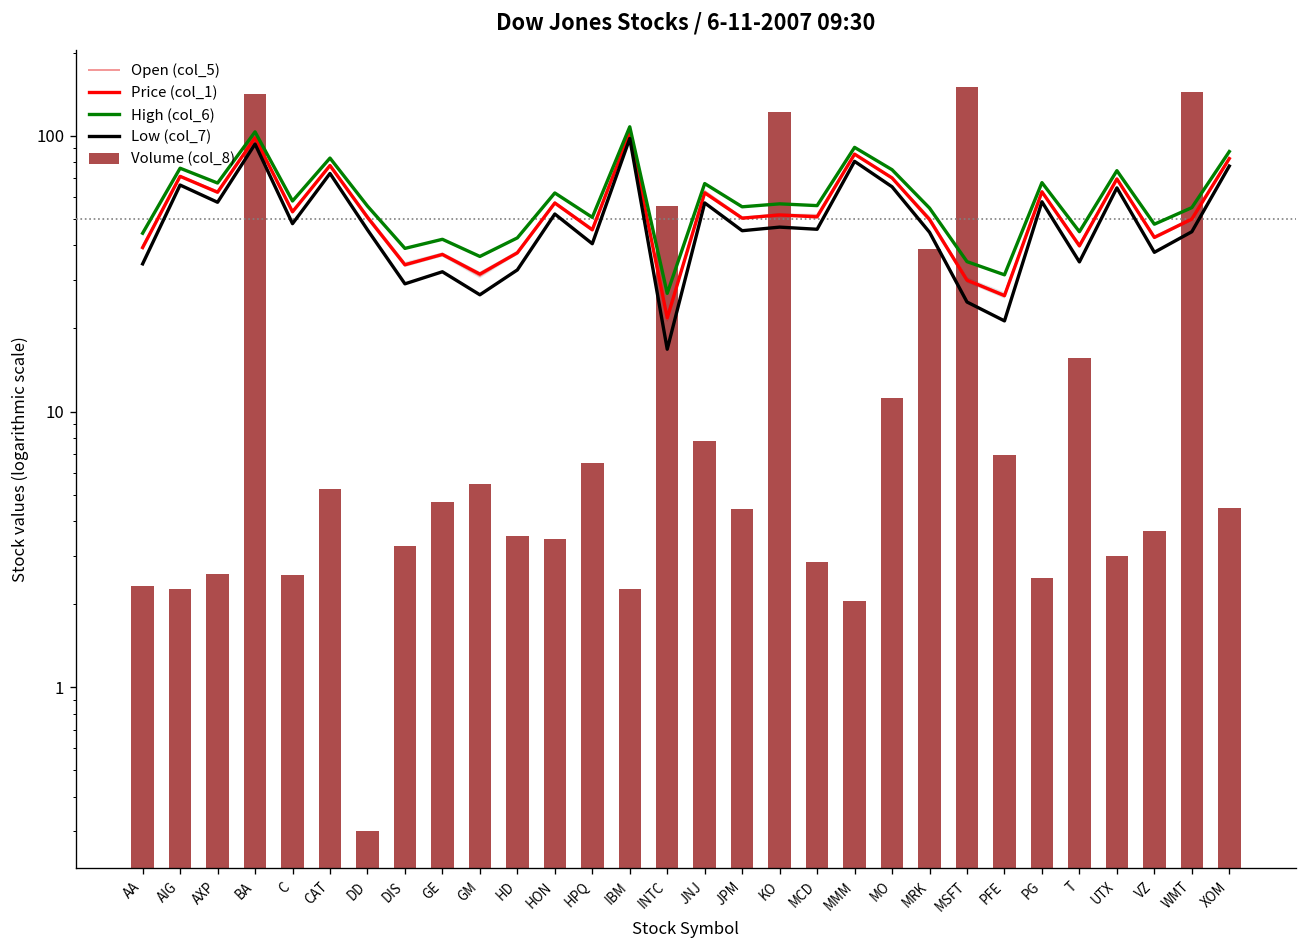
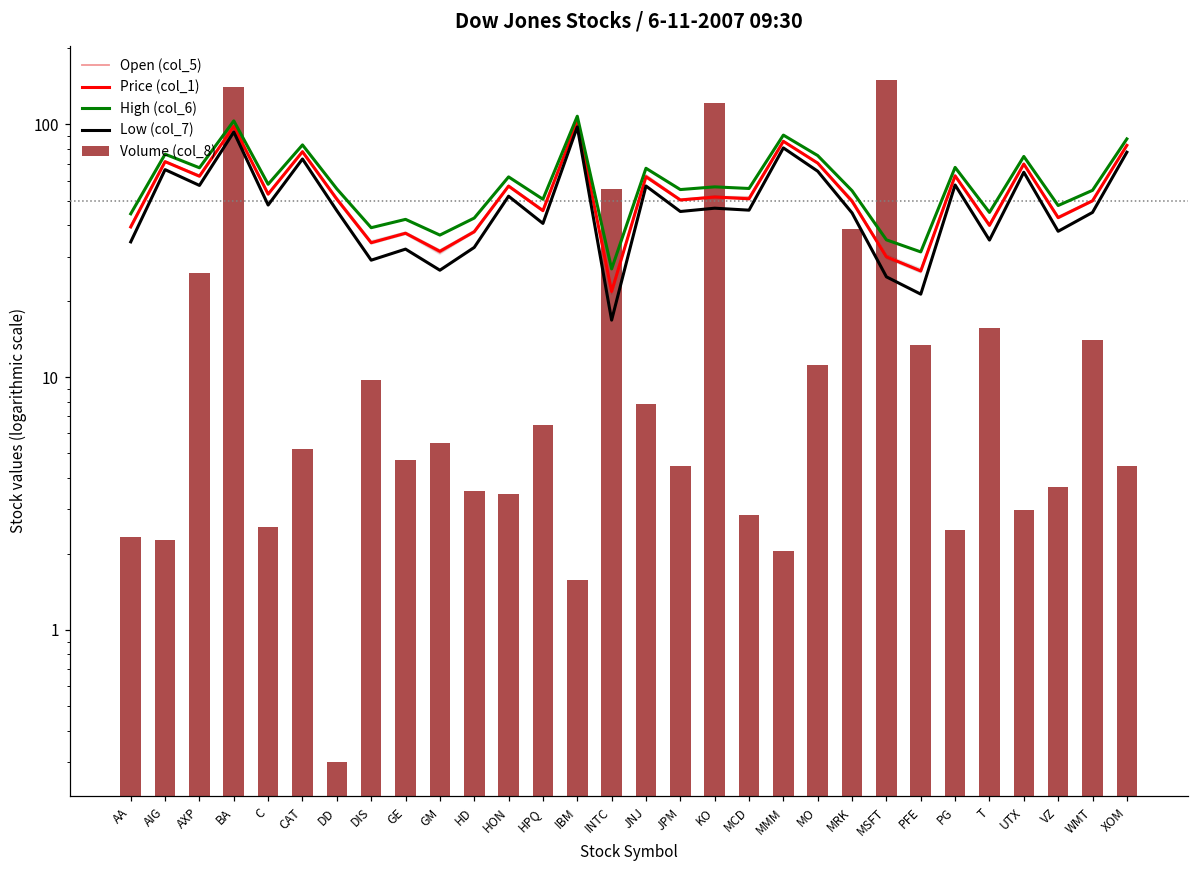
  {
    "Volume (col_8)": {
      "AA": 2.3,
      "AIG": 2.3,
-     "AXP": 2.6,
+     "AXP": 26,
      "BA": 140,
      "C": 2.5,
      "CAT": 5.2,
      "DD": 0.3,
-     "DIS": 3.2,
+     "DIS": 9.8,
      "GE": 4.7,
      "GM": 5.5,
      "HD": 3.5,
      "HON": 3.4,
      "HPQ": 6.5,
-     "IBM": 2.3,
+     "IBM": 1.6,
      "INTC": 55,
      "JNJ": 7.8,
      "JPM": 4.4,
      "KO": 120,
      "MCD": 2.9,
      "MMM": 2.1,
      "MO": 11,
      "MRK": 39,
      "MSFT": 150,
-     "PFE": 6.9,
+     "PFE": 13,
      "PG": 2.5,
      "T": 16,
      "UTX": 3.0,
      "VZ": 3.7,
-     "WMT": 140,
+     "WMT": 14,
      "XOM": 4.5
    },
    "High (col_6)": {
      "AA": 44,
      "AIG": 76,
      "AXP": 67,
      "BA": 100,
      "C": 58,
      "CAT": 83,
      "DD": 56,
      "DIS": 39,
      "GE": 42,
      "GM": 37,
      "HD": 43,
      "HON": 62,
      "HPQ": 51,
      "IBM": 110,
      "INTC": 27,
      "JNJ": 67,
      "JPM": 55,
      "KO": 57,
      "MCD": 56,
      "MMM": 91,
      "MO": 75,
      "MRK": 55,
      "MSFT": 35,
      "PFE": 31,
      "PG": 68,
      "T": 45,
      "UTX": 75,
      "VZ": 48,
      "WMT": 55,
      "XOM": 88
    },
    "Low (col_7)": {
      "AA": 34,
      "AIG": 66,
      "AXP": 57,
      "BA": 93,
      "C": 48,
      "CAT": 73,
      "DD": 46,
      "DIS": 29,
      "GE": 32,
      "GM": 27,
      "HD": 33,
      "HON": 52,
      "HPQ": 41,
      "IBM": 98,
      "INTC": 17,
      "JNJ": 57,
      "JPM": 45,
      "KO": 47,
      "MCD": 46,
      "MMM": 81,
      "MO": 65,
      "MRK": 45,
      "MSFT": 25,
      "PFE": 21,
      "PG": 58,
      "T": 35,
      "UTX": 65,
      "VZ": 38,
      "WMT": 45,
      "XOM": 78
    }
  }
